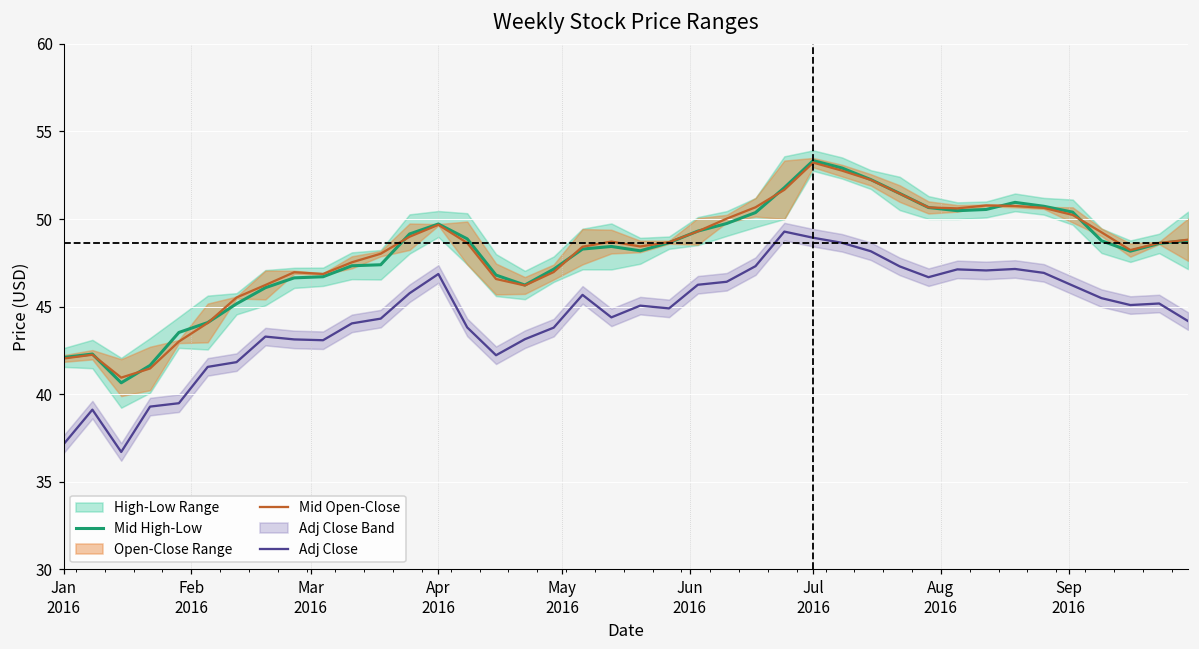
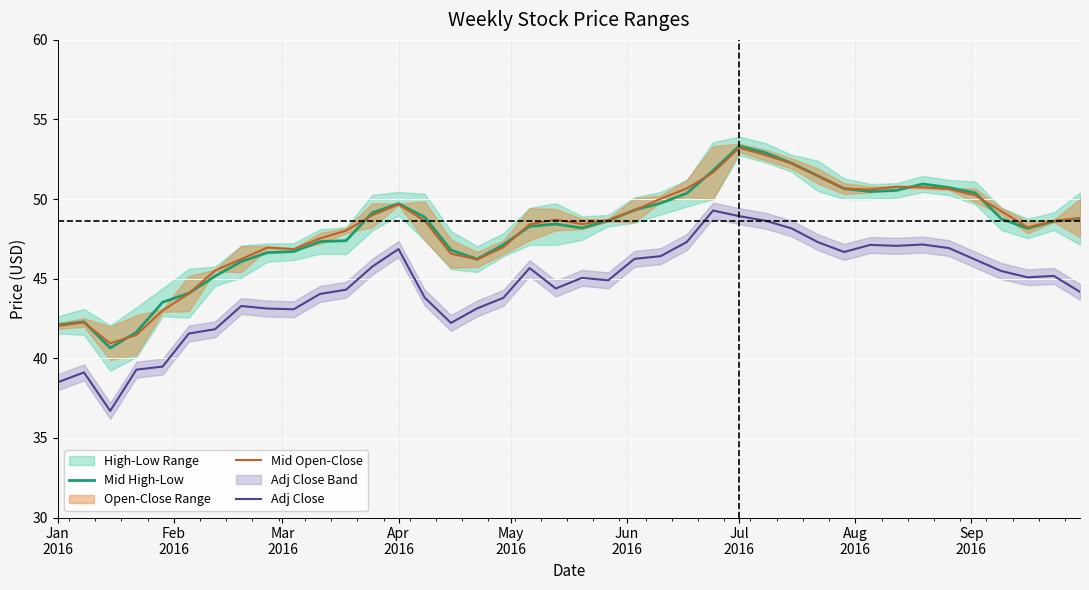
  {
    "Adj Close": {
-     "Jan 2016": 37.1,
+     "Jan 2016": 38.5,
      "Apr 2016": 46.9,
      "Jul 2016": 48.9
    }
  }
